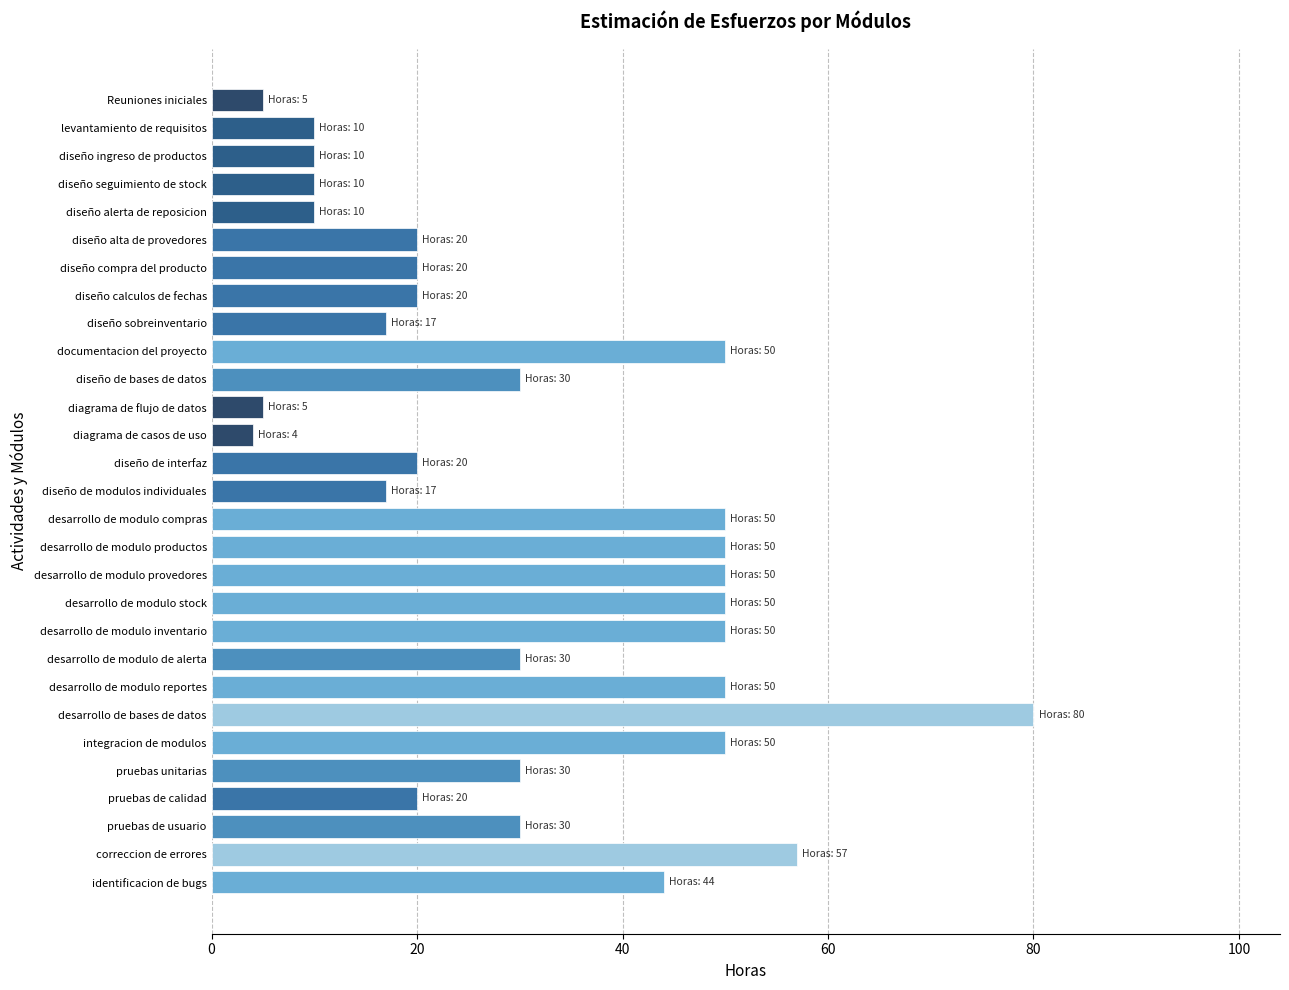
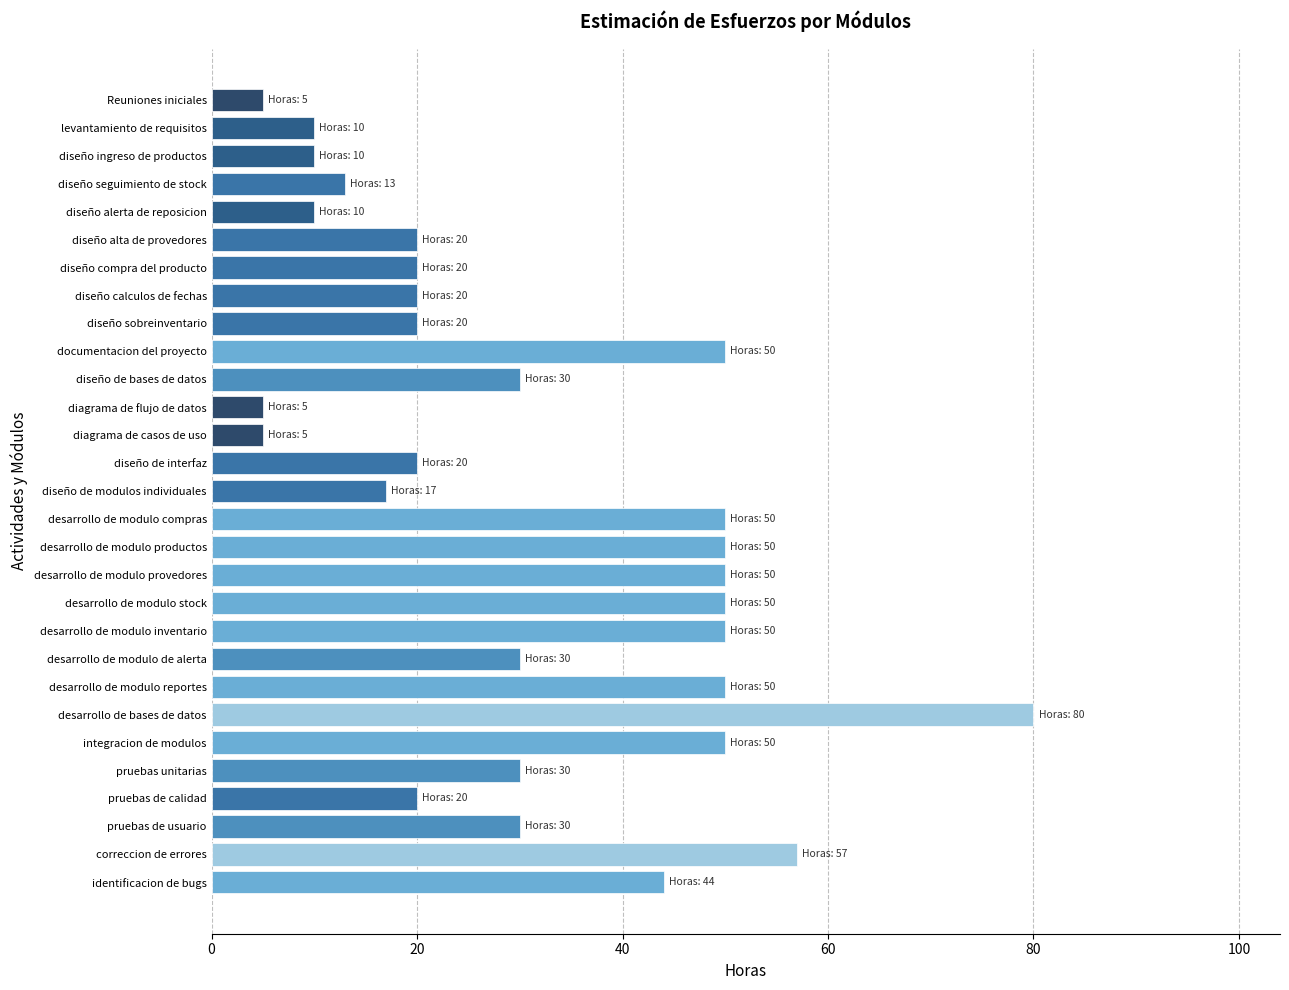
  {
    "Reuniones iniciales": 5,
    "levantamiento de requisitos": 10,
    "diseño ingreso de productos": 10,
-   "diseño seguimiento de stock": 10,
+   "diseño seguimiento de stock": 13,
    "diseño alerta de reposicion": 10,
    "diseño alta de provedores": 20,
    "diseño compra del producto": 20,
    "diseño calculos de fechas": 20,
-   "diseño sobreinventario": 17,
+   "diseño sobreinventario": 20,
    "documentacion del proyecto": 50,
    "diseño de bases de datos": 30,
    "diagrama de flujo de datos": 5,
-   "diagrama de casos de uso": 4,
+   "diagrama de casos de uso": 5,
    "diseño de interfaz": 20,
    "diseño de modulos individuales": 17,
    "desarrollo de modulo compras": 50,
    "desarrollo de modulo productos": 50,
    "desarrollo de modulo provedores": 50,
    "desarrollo de modulo stock": 50,
    "desarrollo de modulo inventario": 50,
    "desarrollo de modulo de alerta": 30,
    "desarrollo de modulo reportes": 50,
    "desarrollo de bases de datos": 80,
    "integracion de modulos": 50,
    "pruebas unitarias": 30,
    "pruebas de calidad": 20,
    "pruebas de usuario": 30,
    "correccion de errores": 57,
    "identificacion de bugs": 44
  }
